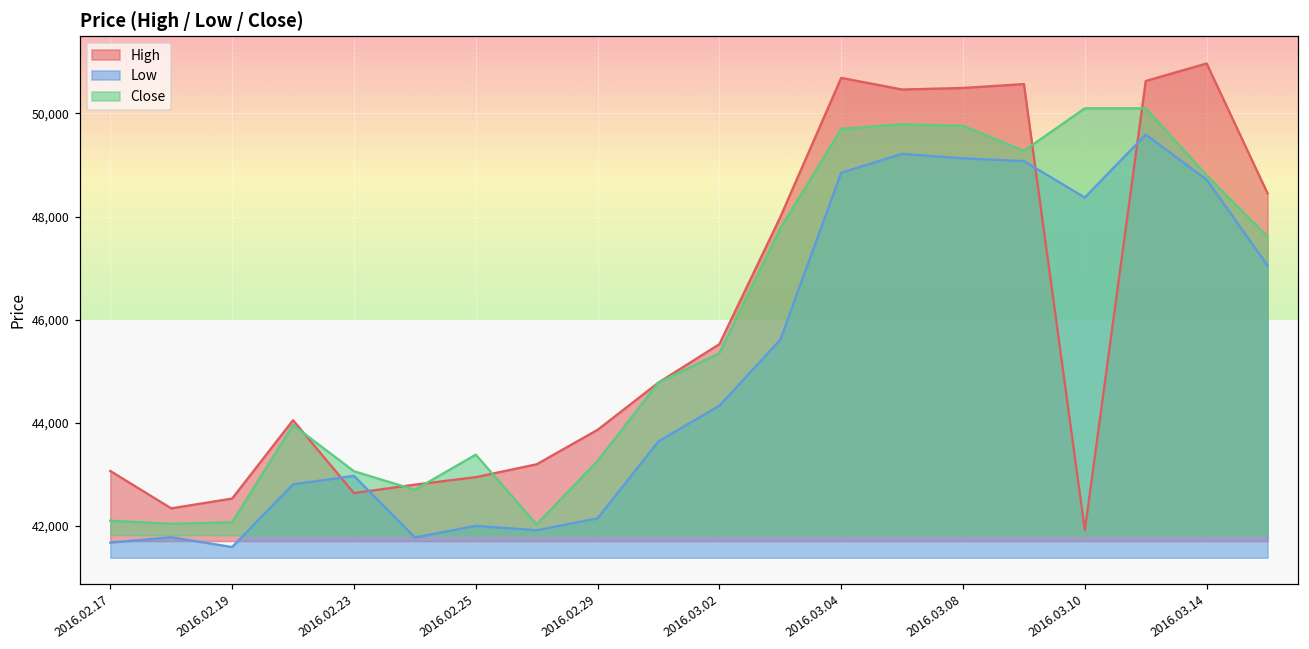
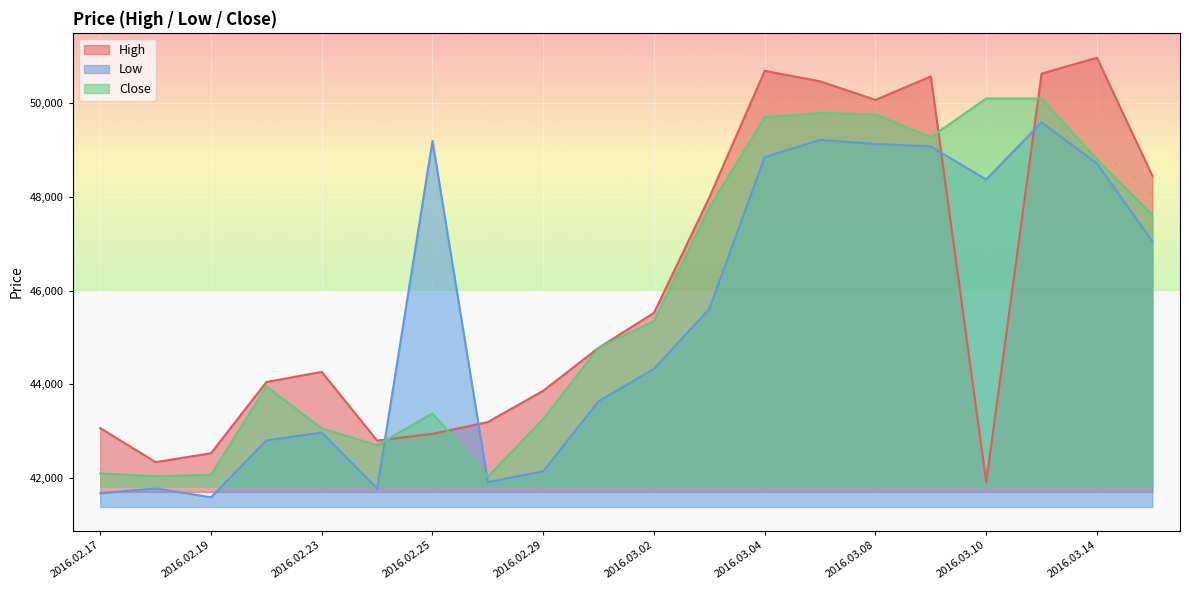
  {
    "High": {
      "2016.02.17": "43,100",
      "2016.02.19": "42,500",
-     "2016.02.23": "42,600",
+     "2016.02.23": "44,300",
      "2016.02.25": "42,900",
      "2016.02.29": "43,900",
      "2016.03.02": "45,500",
      "2016.03.04": "50,700",
-     "2016.03.08": "50,500",
+     "2016.03.08": "50,100",
      "2016.03.10": "41,900",
      "2016.03.14": "51,000"
    },
    "Low": {
      "2016.02.17": "41,700",
      "2016.02.19": "41,600",
      "2016.02.23": "43,000",
-     "2016.02.25": "42,000",
+     "2016.02.25": "49,200",
      "2016.02.29": "42,100",
      "2016.03.02": "44,300",
      "2016.03.04": "48,900",
      "2016.03.08": "49,100",
      "2016.03.10": "48,400",
      "2016.03.14": "48,700"
    },
    "Close": {
      "2016.02.17": "42,100",
      "2016.02.19": "42,100",
      "2016.02.23": "43,100",
      "2016.02.25": "43,400",
      "2016.02.29": "43,300",
      "2016.03.02": "45,400",
      "2016.03.04": "49,700",
      "2016.03.08": "49,800",
      "2016.03.10": "50,100",
      "2016.03.14": "48,800"
    }
  }
